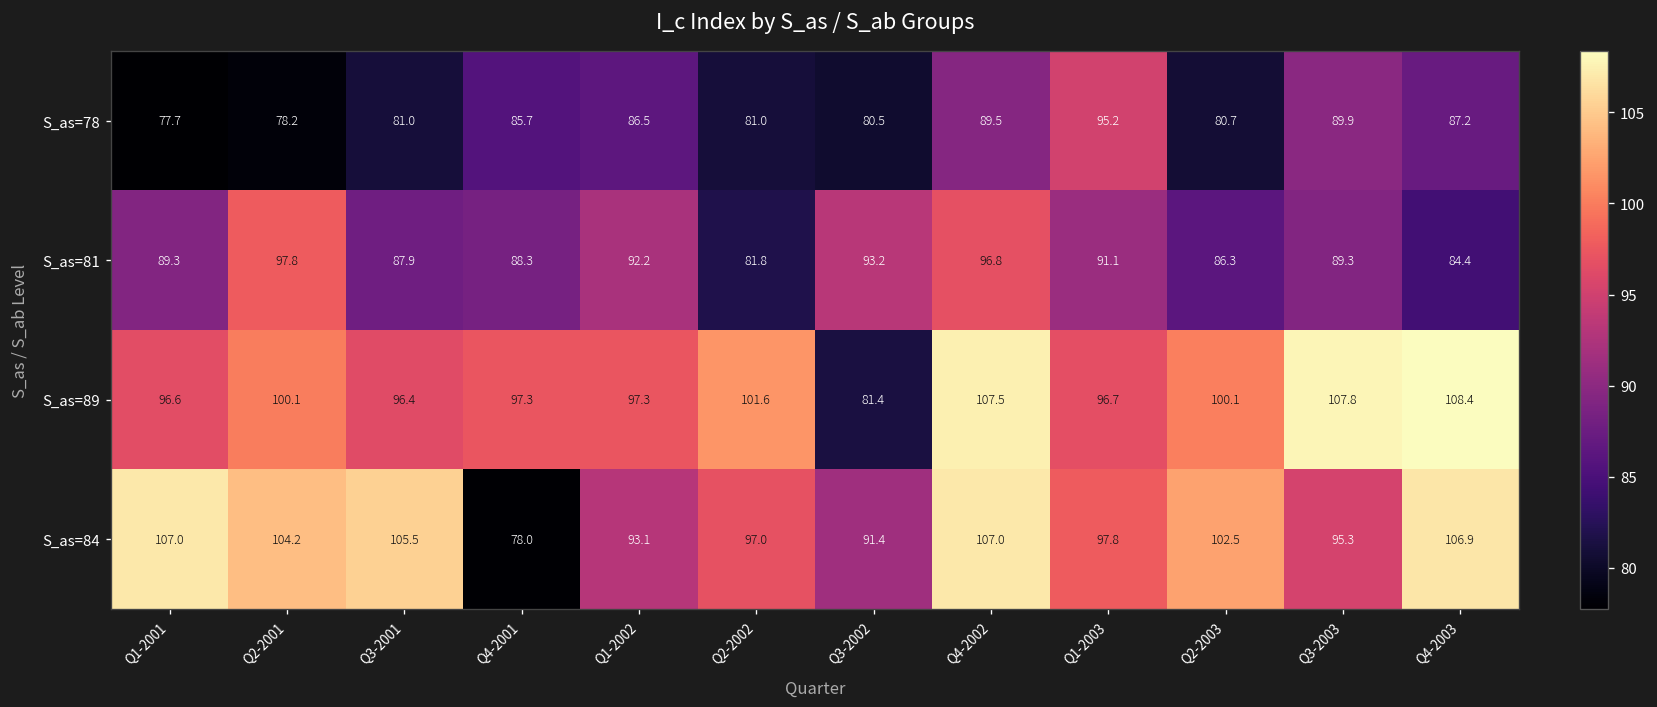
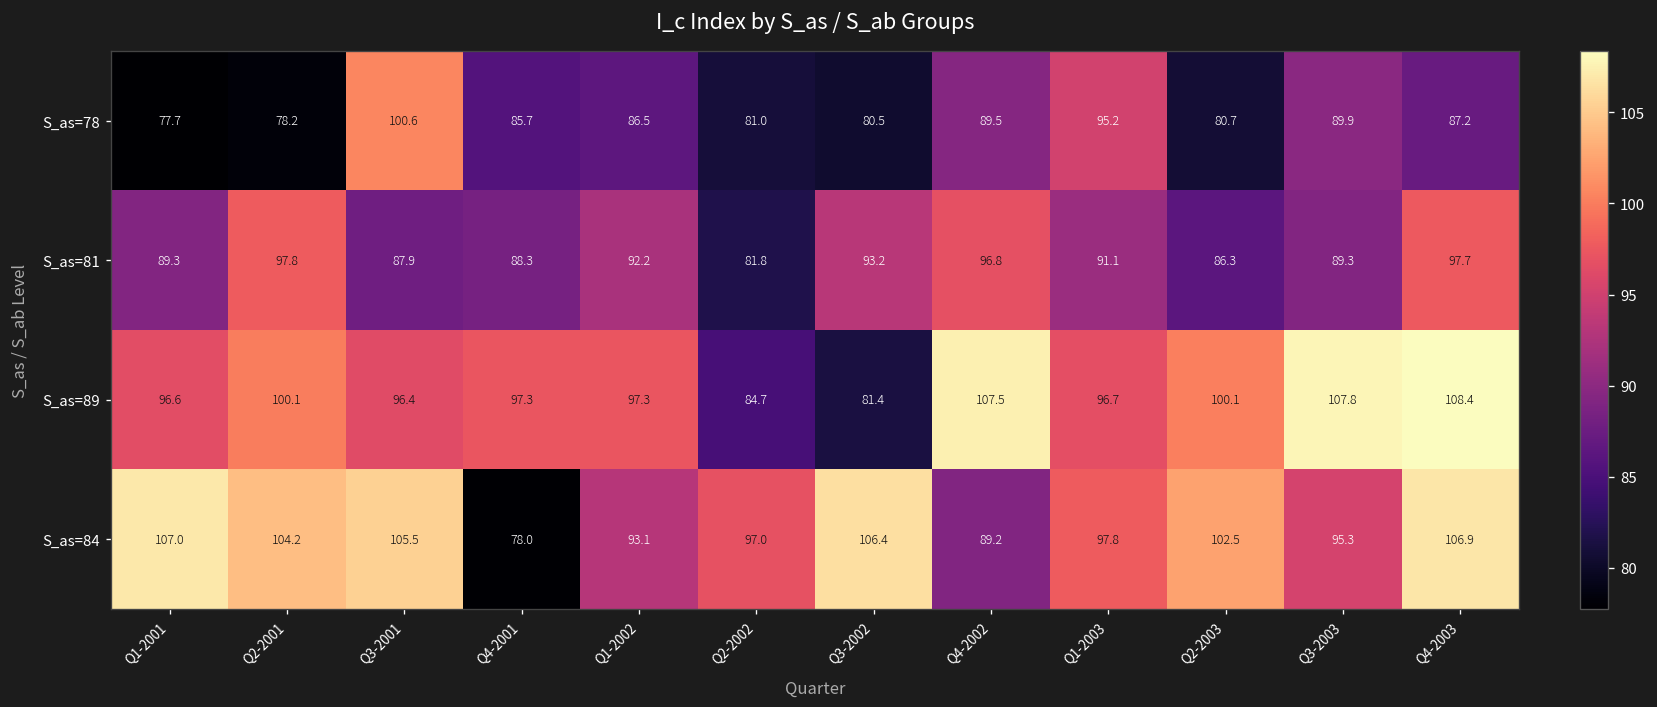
  {
    "S_as=78": {
      "Q1-2001": 77.7,
      "Q2-2001": 78.2,
-     "Q3-2001": 81.0,
+     "Q3-2001": 100.6,
      "Q4-2001": 85.7,
      "Q1-2002": 86.5,
      "Q2-2002": 81.0,
      "Q3-2002": 80.5,
      "Q4-2002": 89.5,
      "Q1-2003": 95.2,
      "Q2-2003": 80.7,
      "Q3-2003": 89.9,
      "Q4-2003": 87.2
    },
    "S_as=81": {
      "Q1-2001": 89.3,
      "Q2-2001": 97.8,
      "Q3-2001": 87.9,
      "Q4-2001": 88.3,
      "Q1-2002": 92.2,
      "Q2-2002": 81.8,
      "Q3-2002": 93.2,
      "Q4-2002": 96.8,
      "Q1-2003": 91.1,
      "Q2-2003": 86.3,
      "Q3-2003": 89.3,
-     "Q4-2003": 84.4
+     "Q4-2003": 97.7
    },
    "S_as=89": {
      "Q1-2001": 96.6,
      "Q2-2001": 100.1,
      "Q3-2001": 96.4,
      "Q4-2001": 97.3,
      "Q1-2002": 97.3,
-     "Q2-2002": 101.6,
+     "Q2-2002": 84.7,
      "Q3-2002": 81.4,
      "Q4-2002": 107.5,
      "Q1-2003": 96.7,
      "Q2-2003": 100.1,
      "Q3-2003": 107.8,
      "Q4-2003": 108.4
    },
    "S_as=84": {
      "Q1-2001": 107.0,
      "Q2-2001": 104.2,
      "Q3-2001": 105.5,
      "Q4-2001": 78.0,
      "Q1-2002": 93.1,
      "Q2-2002": 97.0,
-     "Q3-2002": 91.4,
-     "Q4-2002": 107.0,
+     "Q3-2002": 106.4,
+     "Q4-2002": 89.2,
      "Q1-2003": 97.8,
      "Q2-2003": 102.5,
      "Q3-2003": 95.3,
      "Q4-2003": 106.9
    }
  }
